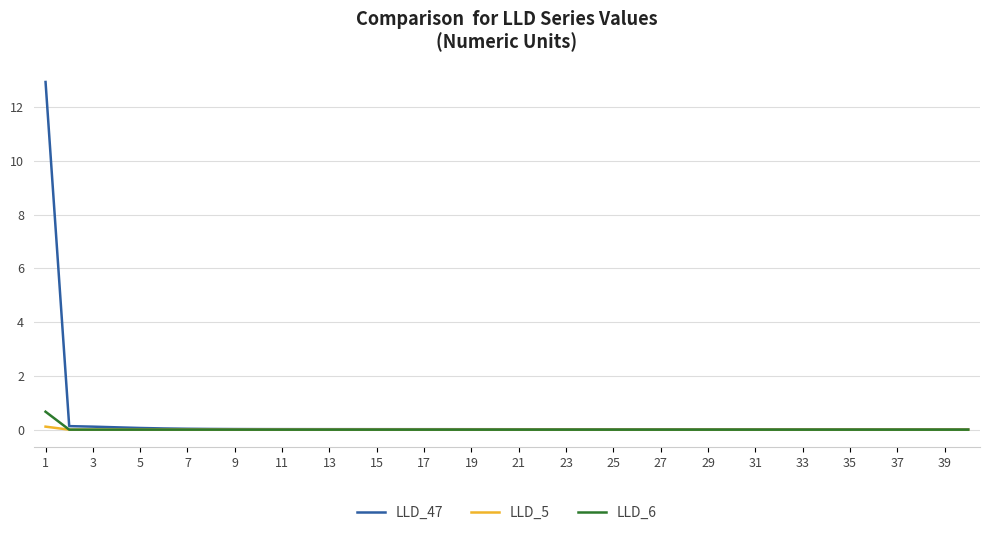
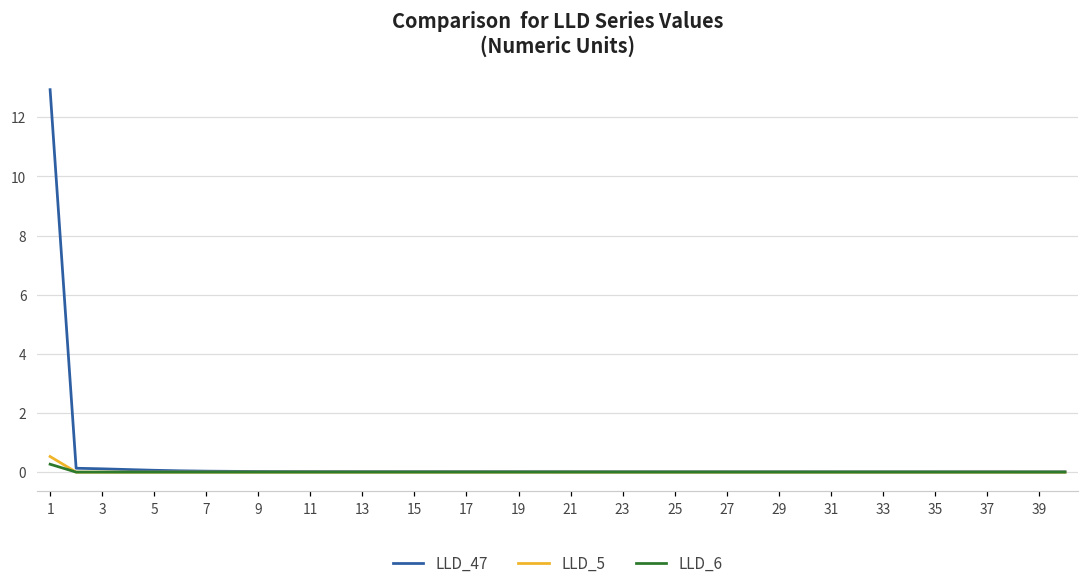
  {
    "LLD_47": {
      "1": 12.9,
      "3": 0.1
    },
    "LLD_5": {
-     "1": 0.1
+     "1": 0.5
    },
    "LLD_6": {
-     "1": 0.7
+     "1": 0.3
    }
  }
